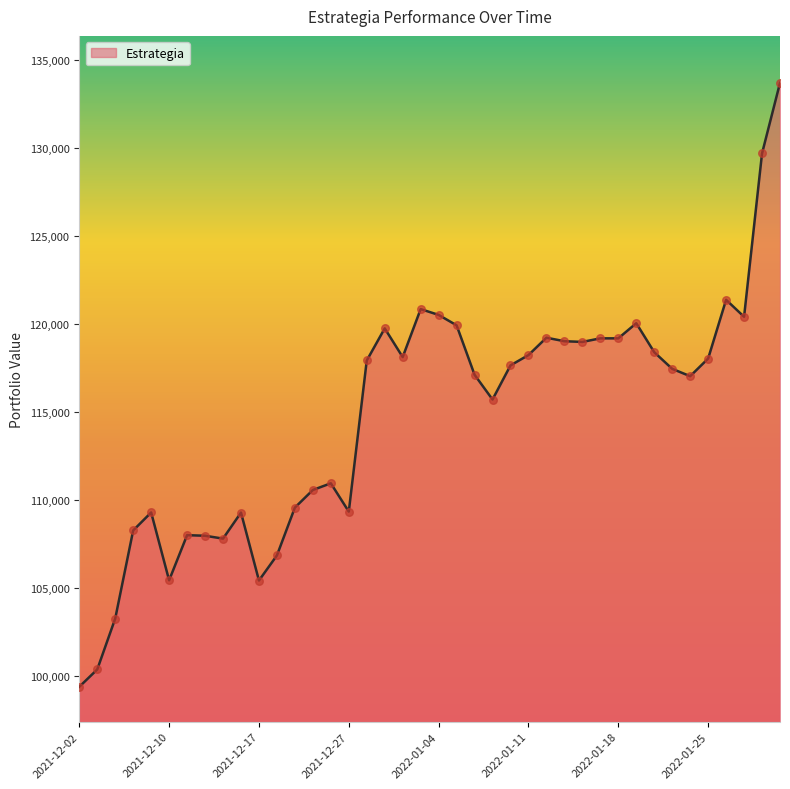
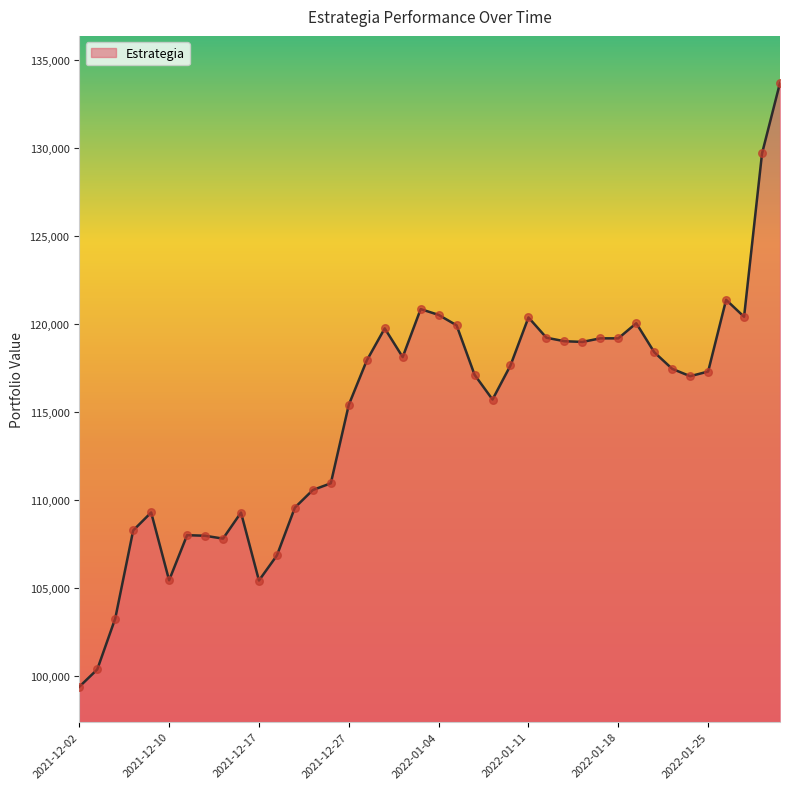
  {
    "2021-12-02": "99,400",
    "2021-12-10": "105,400",
    "2021-12-17": "105,400",
-   "2021-12-27": "109,300",
+   "2021-12-27": "115,400",
    "2022-01-04": "120,500",
-   "2022-01-11": "118,200",
+   "2022-01-11": "120,400",
    "2022-01-18": "119,200",
-   "2022-01-25": "118,000"
+   "2022-01-25": "117,300"
  }
